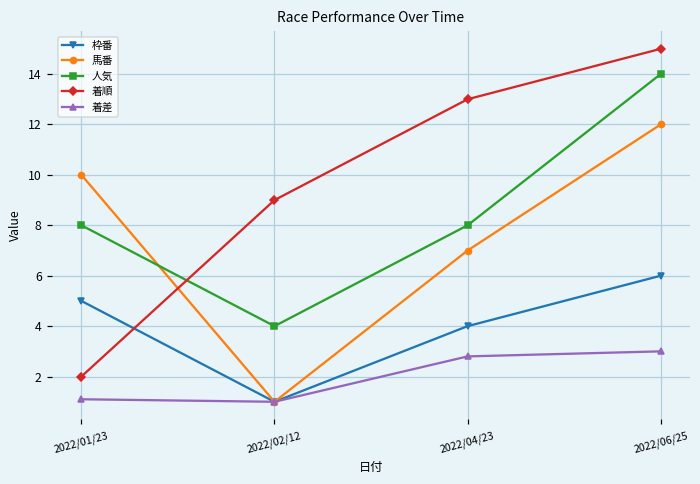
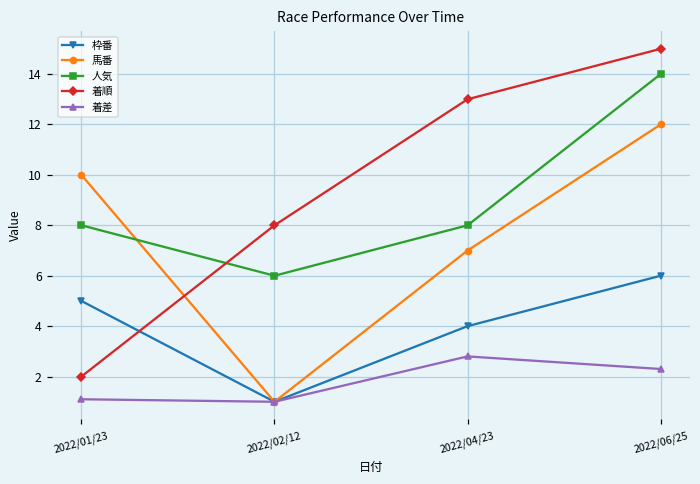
  {
    "枠番": {
      "2022/01/23": 5.0,
      "2022/04/23": 4.0,
      "2022/06/25": 6.0
    },
    "馬番": {
      "2022/01/23": 10.0,
      "2022/04/23": 7.0,
      "2022/06/25": 12.0
    },
    "人気": {
      "2022/01/23": 8,
-     "2022/02/12": 4,
+     "2022/02/12": 6,
      "2022/04/23": 8,
      "2022/06/25": 14
    },
    "着順": {
      "2022/01/23": 2,
-     "2022/02/12": 9,
+     "2022/02/12": 8,
      "2022/04/23": 13,
      "2022/06/25": 15
    },
    "着差": {
      "2022/01/23": 1.1,
      "2022/04/23": 2.8,
-     "2022/06/25": 3.0
+     "2022/06/25": 2.3
    }
  }
